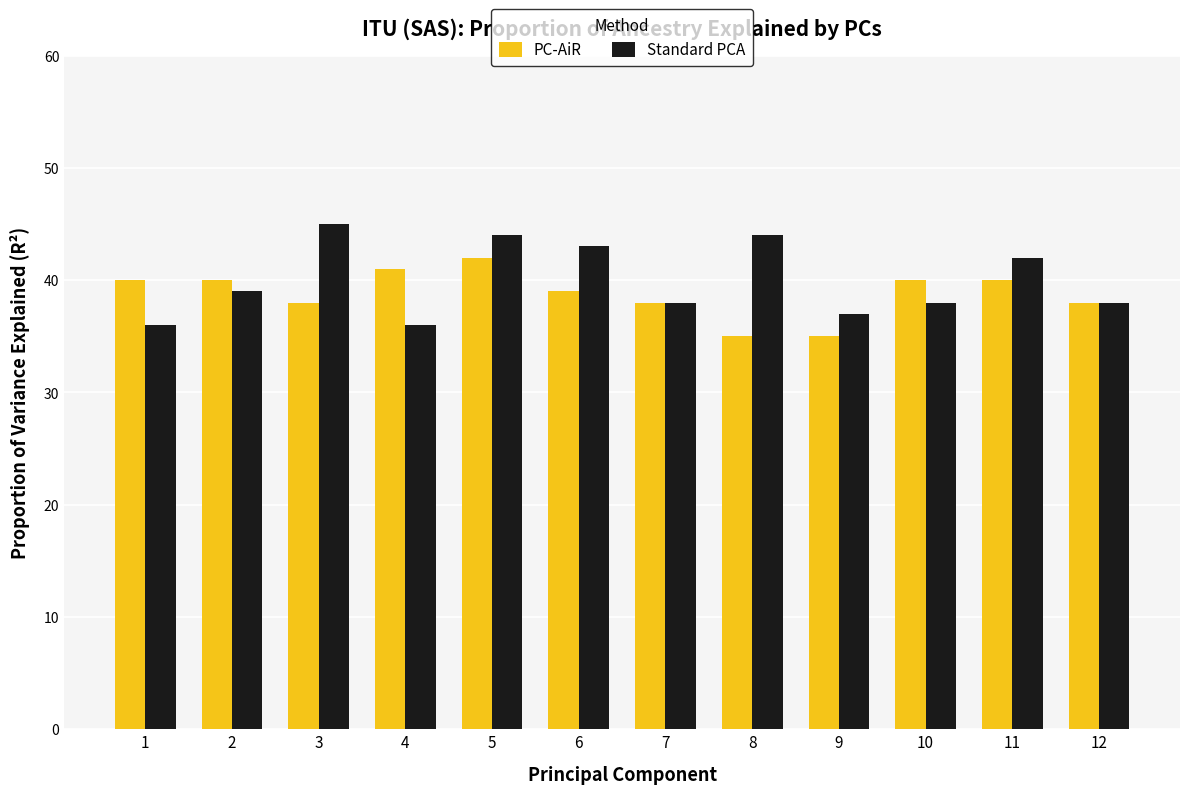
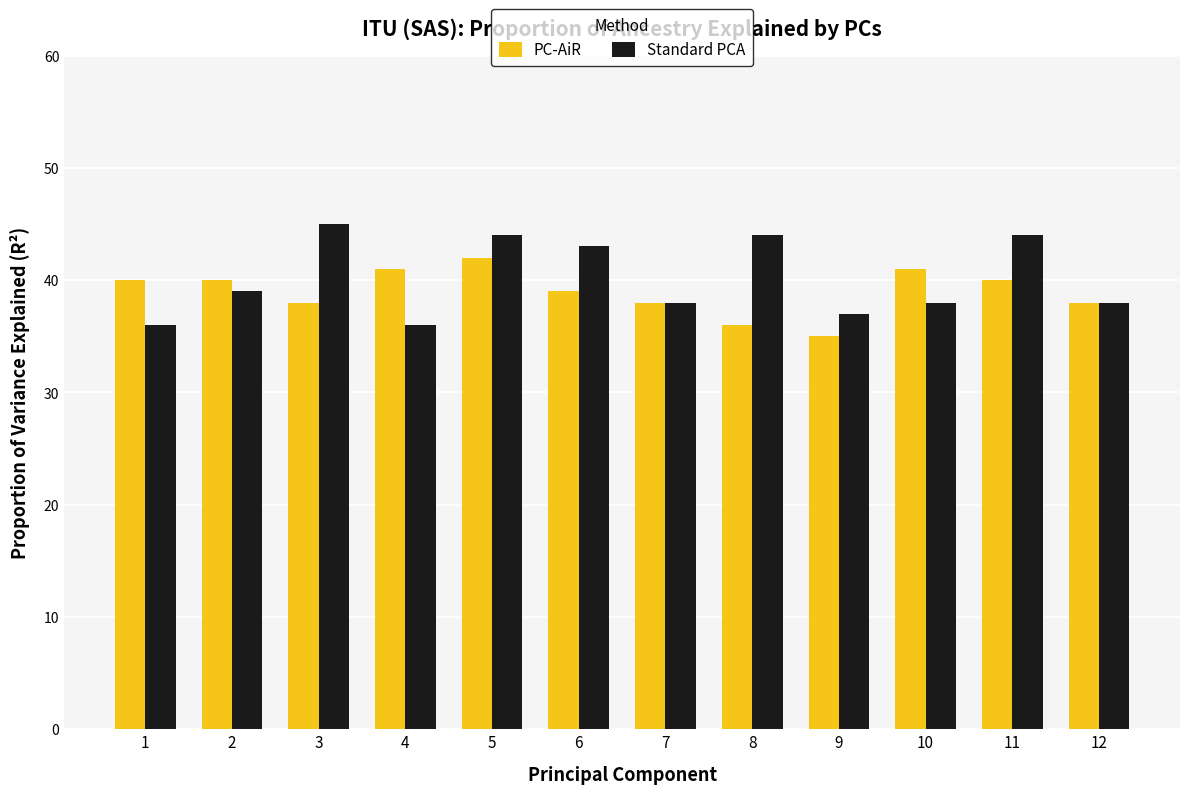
  {
    "PC-AiR": {
      "1": 40,
      "2": 40,
      "3": 38,
      "4": 41,
      "5": 42,
      "6": 39,
      "7": 38,
-     "8": 35,
+     "8": 36,
      "9": 35,
-     "10": 40,
+     "10": 41,
      "11": 40,
      "12": 38
    },
    "Standard PCA": {
      "1": 36,
      "2": 39,
      "3": 45,
      "4": 36,
      "5": 44,
      "6": 43,
      "7": 38,
      "8": 44,
      "9": 37,
      "10": 38,
-     "11": 42,
+     "11": 44,
      "12": 38
    }
  }
